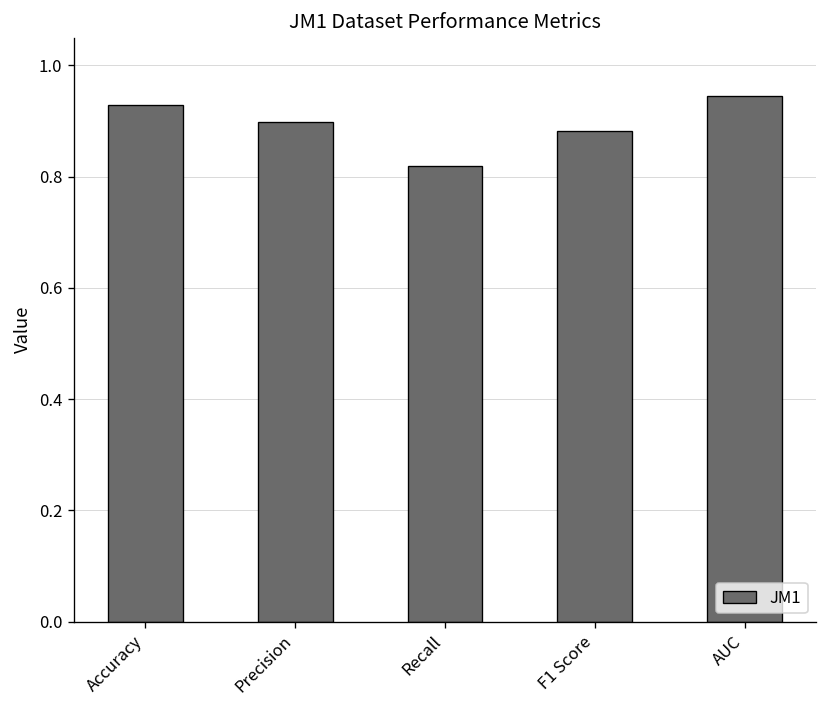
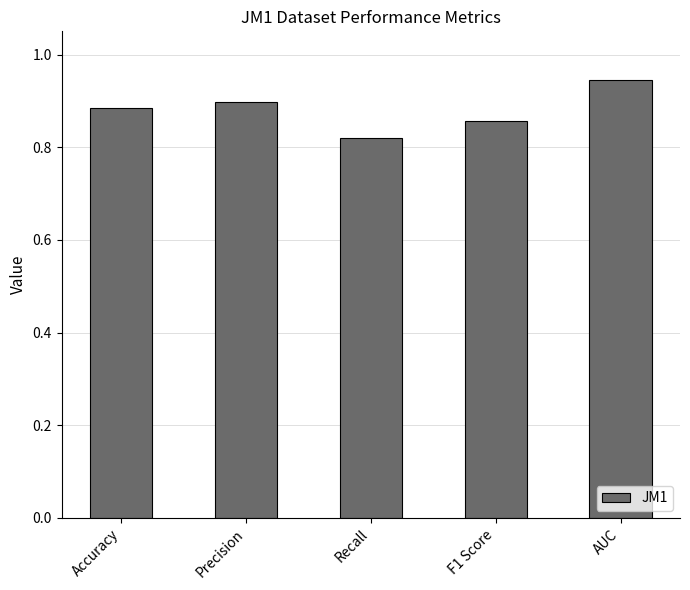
  {
-   "Accuracy": 0.93,
+   "Accuracy": 0.89,
    "Precision": 0.90,
    "Recall": 0.82,
-   "F1 Score": 0.88,
+   "F1 Score": 0.86,
    "AUC": 0.94
  }
